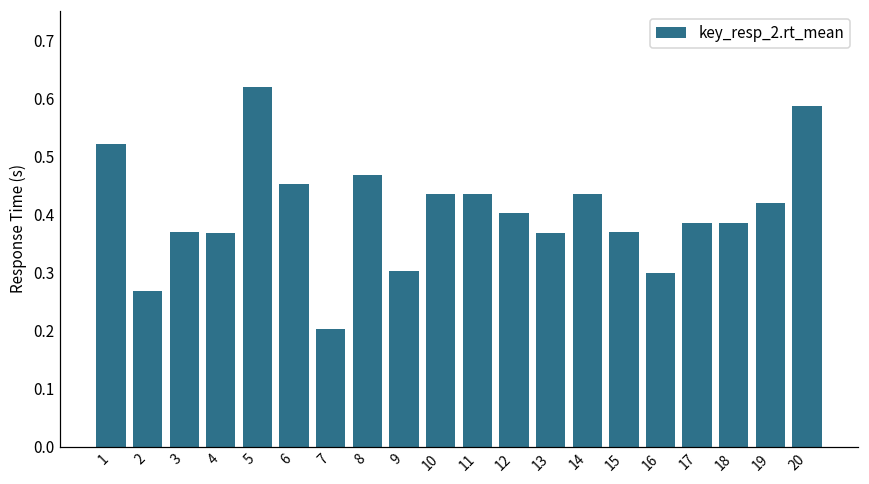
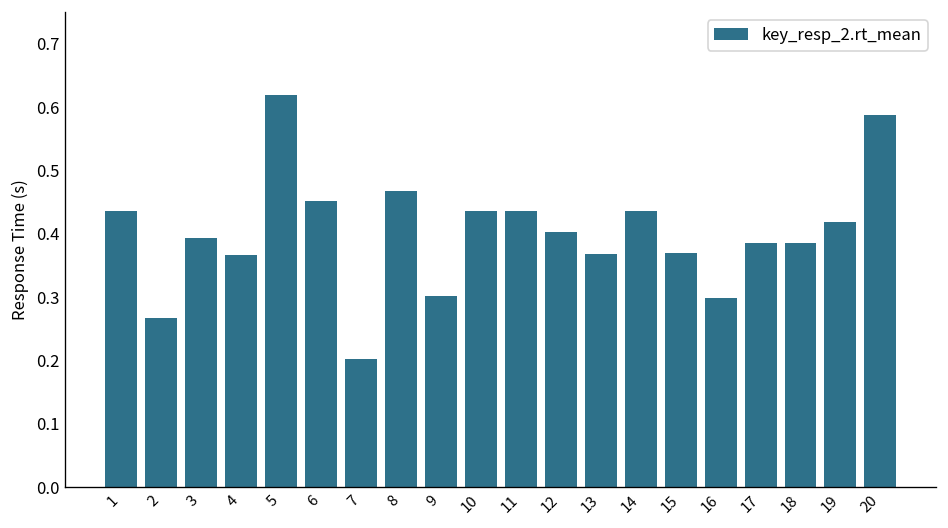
  {
-   "1": 0.52,
+   "1": 0.44,
    "2": 0.27,
-   "3": 0.37,
+   "3": 0.39,
    "4": 0.37,
    "5": 0.62,
    "6": 0.45,
    "7": 0.20,
    "8": 0.47,
    "9": 0.30,
    "10": 0.44,
    "11": 0.44,
    "12": 0.40,
    "13": 0.37,
    "14": 0.44,
    "15": 0.37,
    "16": 0.30,
    "17": 0.39,
    "18": 0.39,
    "19": 0.42,
    "20": 0.59
  }
